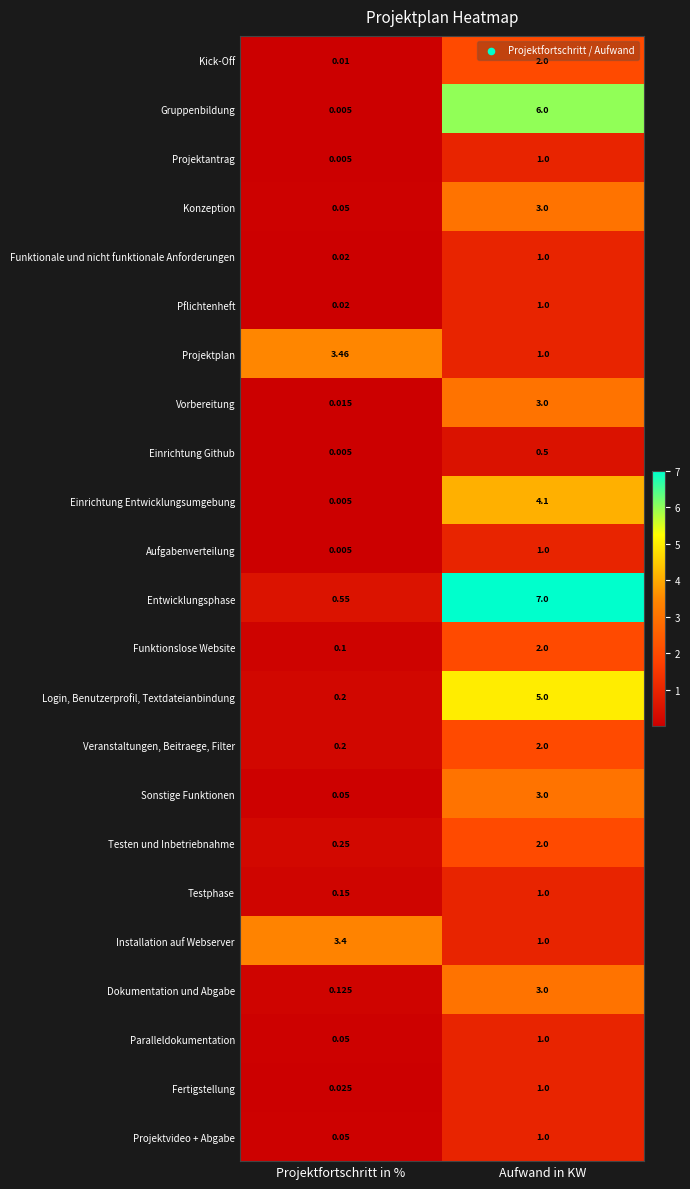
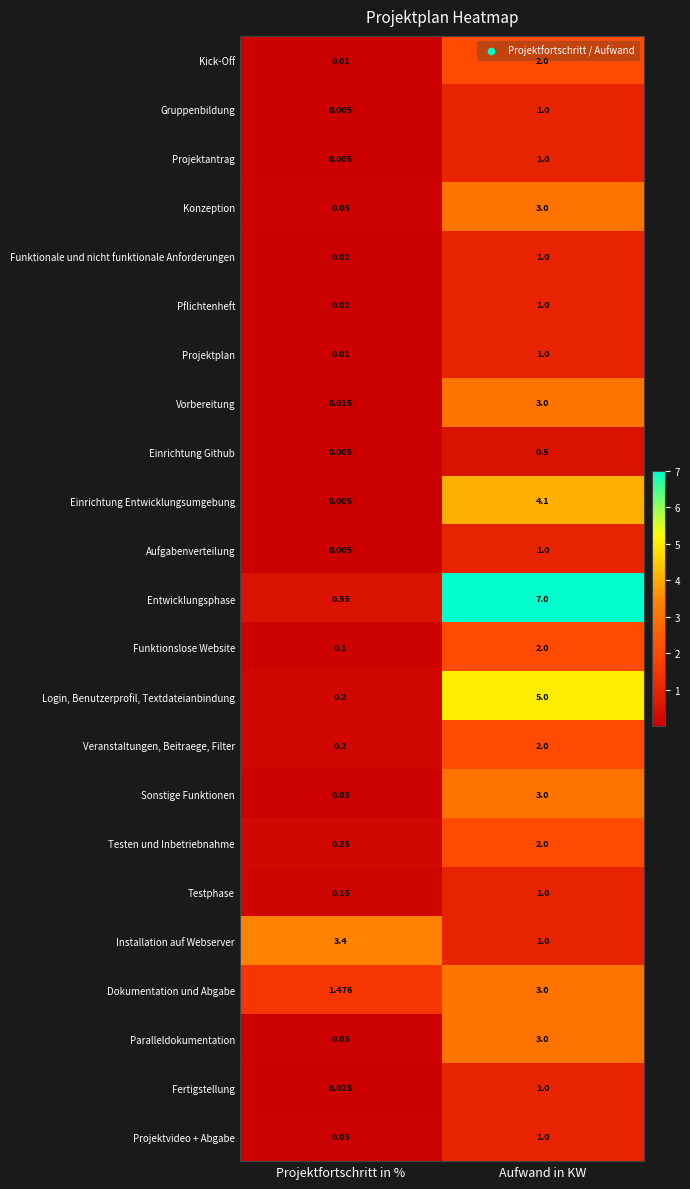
  {
    "Kick-Off": {
      "Projektfortschritt in %": 0.01
    },
    "Gruppenbildung": {
      "Projektfortschritt in %": 0.005,
-     "Aufwand in KW": 6.0
+     "Aufwand in KW": 1.0
    },
    "Projektantrag": {
      "Projektfortschritt in %": 0.005,
      "Aufwand in KW": 1.0
    },
    "Konzeption": {
      "Projektfortschritt in %": 0.05,
      "Aufwand in KW": 3.0
    },
    "Funktionale und nicht funktionale Anforderungen": {
      "Projektfortschritt in %": 0.02,
      "Aufwand in KW": 1.0
    },
    "Pflichtenheft": {
      "Projektfortschritt in %": 0.02,
      "Aufwand in KW": 1.0
    },
    "Projektplan": {
-     "Projektfortschritt in %": 3.46,
+     "Projektfortschritt in %": 0.01,
      "Aufwand in KW": 1.0
    },
    "Vorbereitung": {
      "Projektfortschritt in %": 0.015,
      "Aufwand in KW": 3.0
    },
    "Einrichtung Github": {
      "Projektfortschritt in %": 0.005,
      "Aufwand in KW": 0.5
    },
    "Einrichtung Entwicklungsumgebung": {
      "Projektfortschritt in %": 0.005,
      "Aufwand in KW": 4.1
    },
    "Aufgabenverteilung": {
      "Projektfortschritt in %": 0.005,
      "Aufwand in KW": 1.0
    },
    "Entwicklungsphase": {
      "Projektfortschritt in %": 0.55,
      "Aufwand in KW": 7.0
    },
    "Funktionslose Website": {
      "Projektfortschritt in %": 0.1,
      "Aufwand in KW": 2.0
    },
    "Login, Benutzerprofil, Textdateianbindung": {
      "Projektfortschritt in %": 0.2,
      "Aufwand in KW": 5.0
    },
    "Veranstaltungen, Beitraege, Filter": {
      "Projektfortschritt in %": 0.2,
      "Aufwand in KW": 2.0
    },
    "Sonstige Funktionen": {
      "Projektfortschritt in %": 0.05,
      "Aufwand in KW": 3.0
    },
    "Testen und Inbetriebnahme": {
      "Projektfortschritt in %": 0.25,
      "Aufwand in KW": 2.0
    },
    "Testphase": {
      "Projektfortschritt in %": 0.15,
      "Aufwand in KW": 1.0
    },
    "Installation auf Webserver": {
      "Projektfortschritt in %": 3.4,
      "Aufwand in KW": 1.0
    },
    "Dokumentation und Abgabe": {
-     "Projektfortschritt in %": 0.125,
+     "Projektfortschritt in %": 1.476,
      "Aufwand in KW": 3.0
    },
    "Paralleldokumentation": {
      "Projektfortschritt in %": 0.05,
-     "Aufwand in KW": 1.0
+     "Aufwand in KW": 3.0
    },
    "Fertigstellung": {
      "Projektfortschritt in %": 0.025,
      "Aufwand in KW": 1.0
    },
    "Projektvideo + Abgabe": {
      "Projektfortschritt in %": 0.05,
      "Aufwand in KW": 1.0
    }
  }
